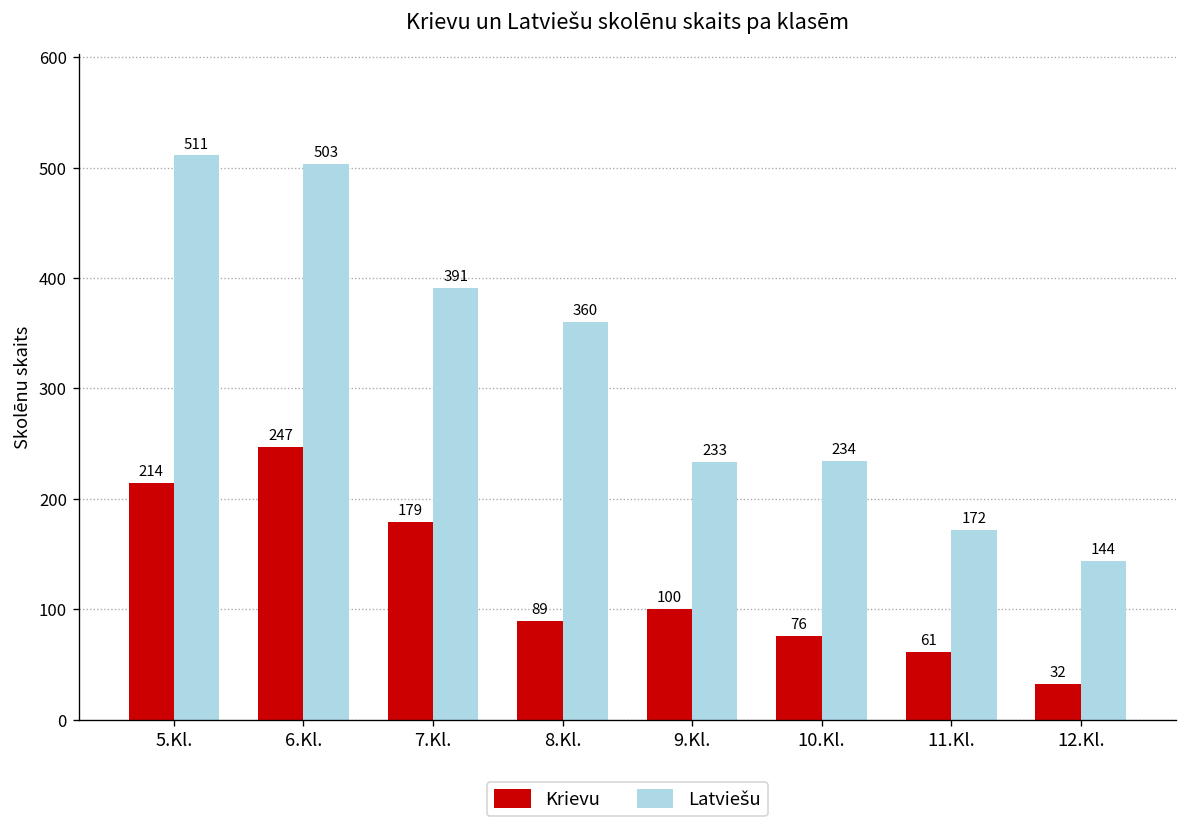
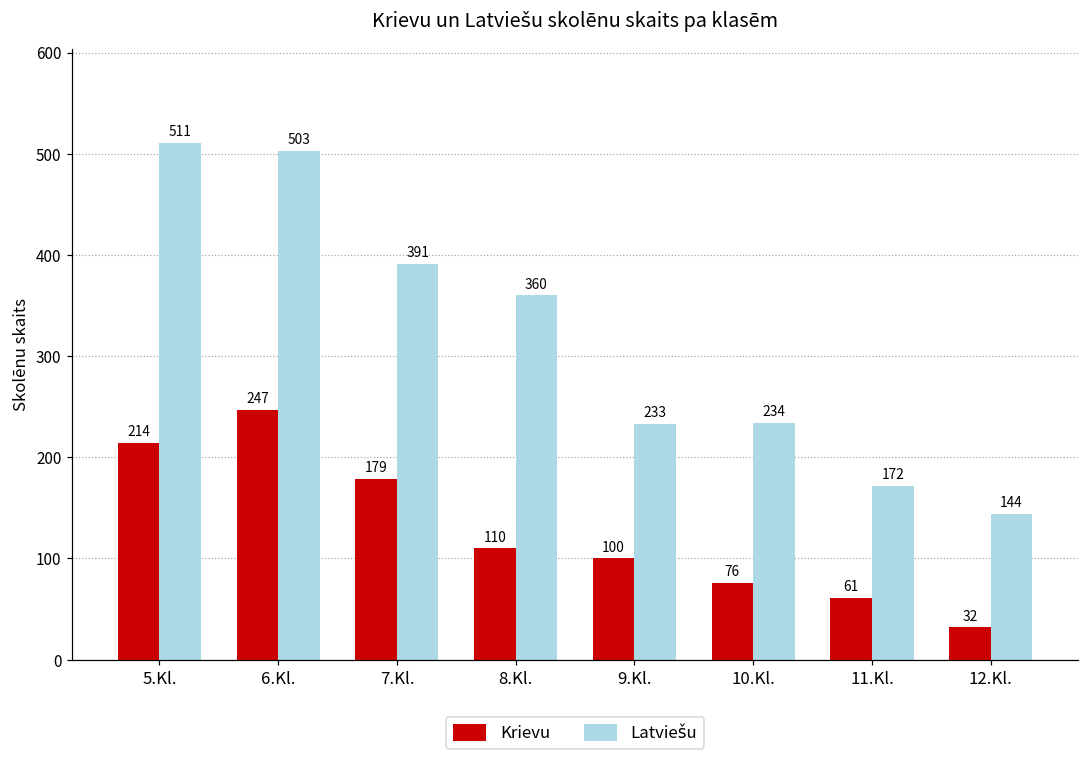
  {
    "Krievu": {
      "5.Kl.": 214,
      "6.Kl.": 247,
      "7.Kl.": 179,
-     "8.Kl.": 89,
+     "8.Kl.": 110,
      "9.Kl.": 100,
      "10.Kl.": 76,
      "11.Kl.": 61,
      "12.Kl.": 32
    },
    "Latviešu": {
      "5.Kl.": 511,
      "6.Kl.": 503,
      "7.Kl.": 391,
      "8.Kl.": 360,
      "9.Kl.": 233,
      "10.Kl.": 234,
      "11.Kl.": 172,
      "12.Kl.": 144
    }
  }
